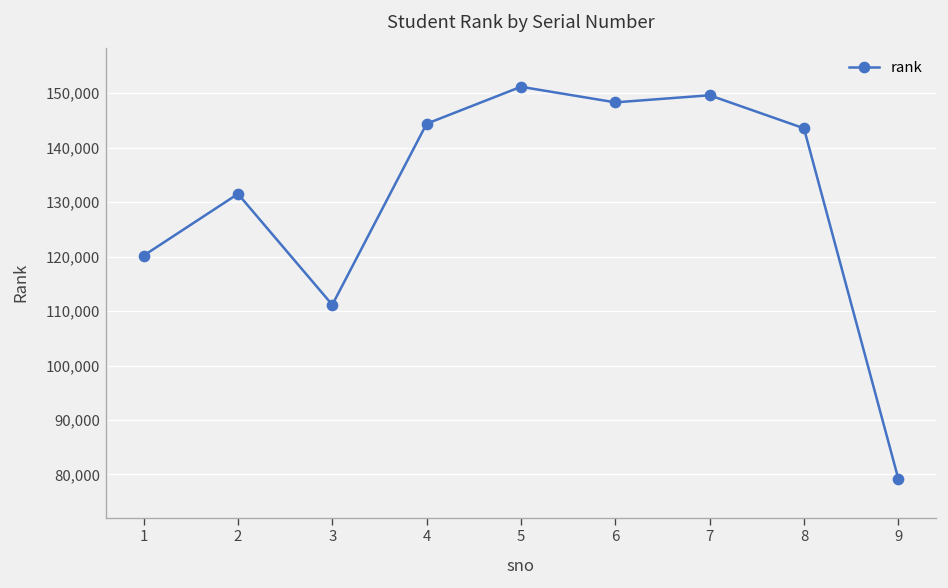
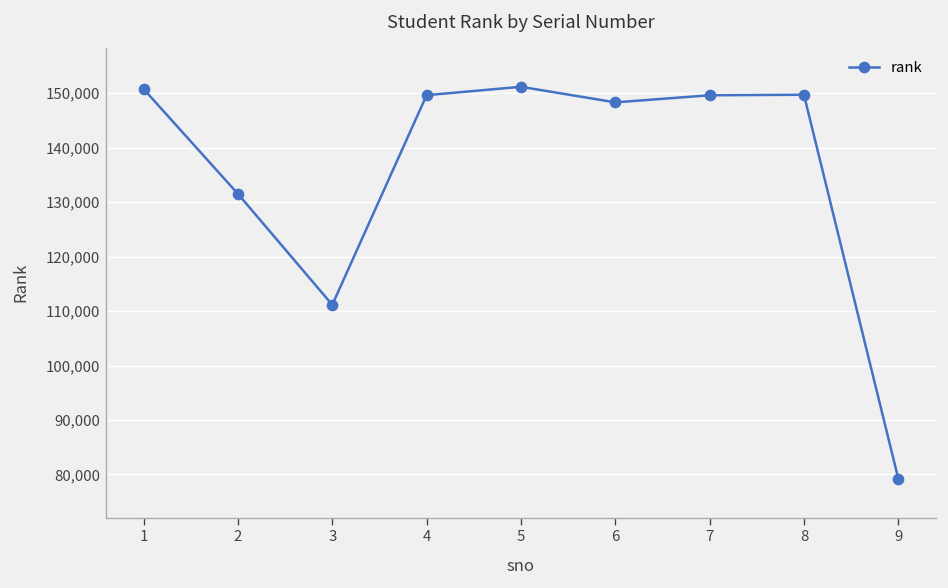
  {
-   "1": "120,000",
+   "1": "151,000",
    "2": "132,000",
    "3": "111,000",
-   "4": "144,000",
+   "4": "150,000",
    "5": "151,000",
    "6": "148,000",
    "7": "150,000",
-   "8": "144,000",
+   "8": "150,000",
    "9": "79,000"
  }
